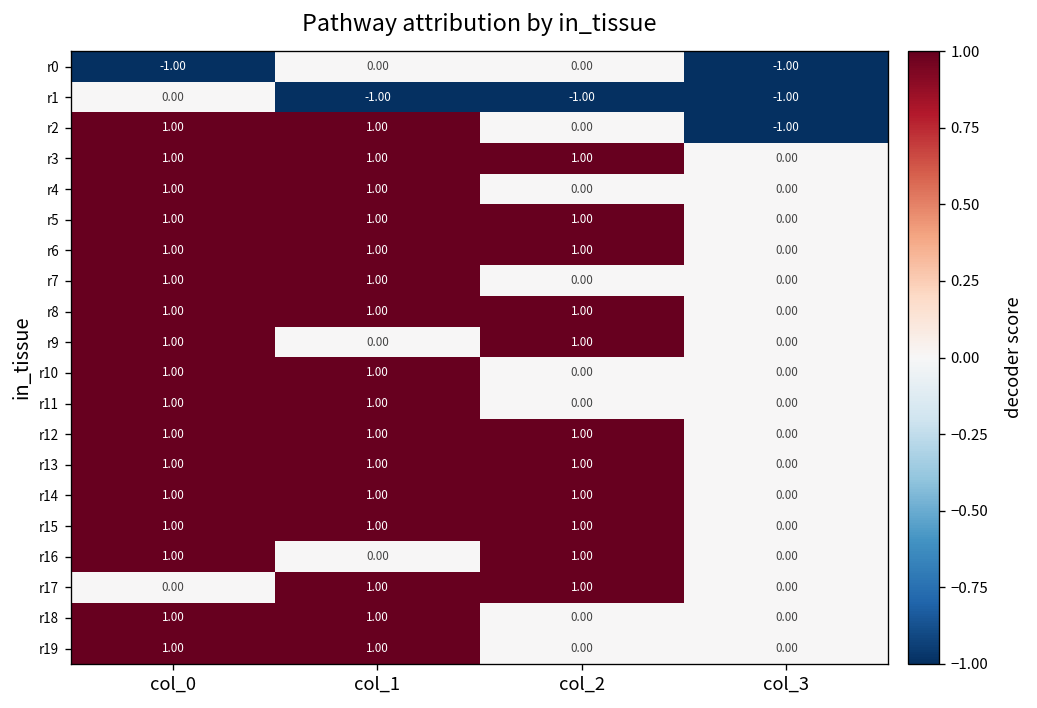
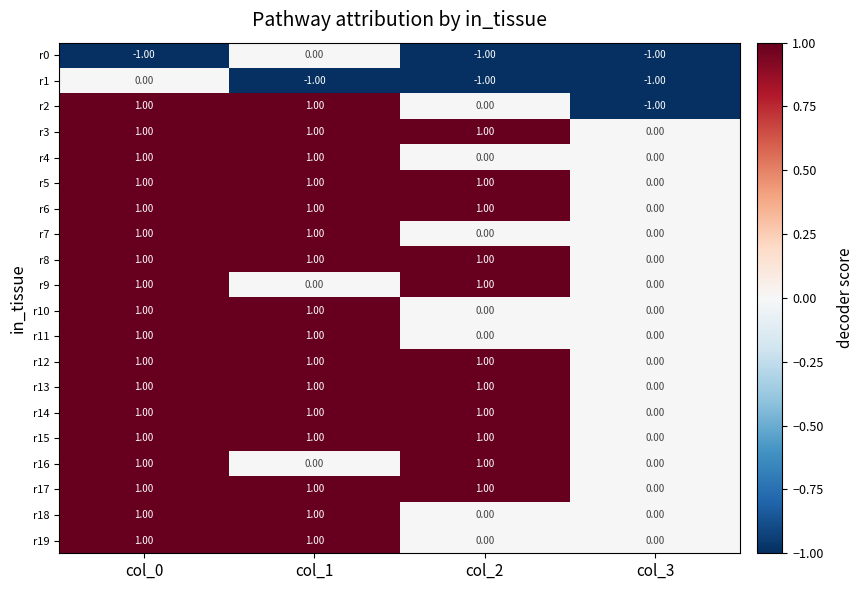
  {
    "r0": {
      "col_0": -1.00,
      "col_1": 0.00,
-     "col_2": 0.00,
+     "col_2": -1.00,
      "col_3": -1.00
    },
    "r1": {
      "col_0": 0.00,
      "col_1": -1.00,
      "col_2": -1.00,
      "col_3": -1.00
    },
    "r2": {
      "col_0": 1.00,
      "col_1": 1.00,
      "col_2": 0.00,
      "col_3": -1.00
    },
    "r3": {
      "col_0": 1.00,
      "col_1": 1.00,
      "col_2": 1.00,
      "col_3": 0.00
    },
    "r4": {
      "col_0": 1.00,
      "col_1": 1.00,
      "col_2": 0.00,
      "col_3": 0.00
    },
    "r5": {
      "col_0": 1.00,
      "col_1": 1.00,
      "col_2": 1.00,
      "col_3": 0.00
    },
    "r6": {
      "col_0": 1.00,
      "col_1": 1.00,
      "col_2": 1.00,
      "col_3": 0.00
    },
    "r7": {
      "col_0": 1.00,
      "col_1": 1.00,
      "col_2": 0.00,
      "col_3": 0.00
    },
    "r8": {
      "col_0": 1.00,
      "col_1": 1.00,
      "col_2": 1.00,
      "col_3": 0.00
    },
    "r9": {
      "col_0": 1.00,
      "col_1": 0.00,
      "col_2": 1.00,
      "col_3": 0.00
    },
    "r10": {
      "col_0": 1.00,
      "col_1": 1.00,
      "col_2": 0.00,
      "col_3": 0.00
    },
    "r11": {
      "col_0": 1.00,
      "col_1": 1.00,
      "col_2": 0.00,
      "col_3": 0.00
    },
    "r12": {
      "col_0": 1.00,
      "col_1": 1.00,
      "col_2": 1.00,
      "col_3": 0.00
    },
    "r13": {
      "col_0": 1.00,
      "col_1": 1.00,
      "col_2": 1.00,
      "col_3": 0.00
    },
    "r14": {
      "col_0": 1.00,
      "col_1": 1.00,
      "col_2": 1.00,
      "col_3": 0.00
    },
    "r15": {
      "col_0": 1.00,
      "col_1": 1.00,
      "col_2": 1.00,
      "col_3": 0.00
    },
    "r16": {
      "col_0": 1.00,
      "col_1": 0.00,
      "col_2": 1.00,
      "col_3": 0.00
    },
    "r17": {
-     "col_0": 0.00,
+     "col_0": 1.00,
      "col_1": 1.00,
      "col_2": 1.00,
      "col_3": 0.00
    },
    "r18": {
      "col_0": 1.00,
      "col_1": 1.00,
      "col_2": 0.00,
      "col_3": 0.00
    },
    "r19": {
      "col_0": 1.00,
      "col_1": 1.00,
      "col_2": 0.00,
      "col_3": 0.00
    }
  }
